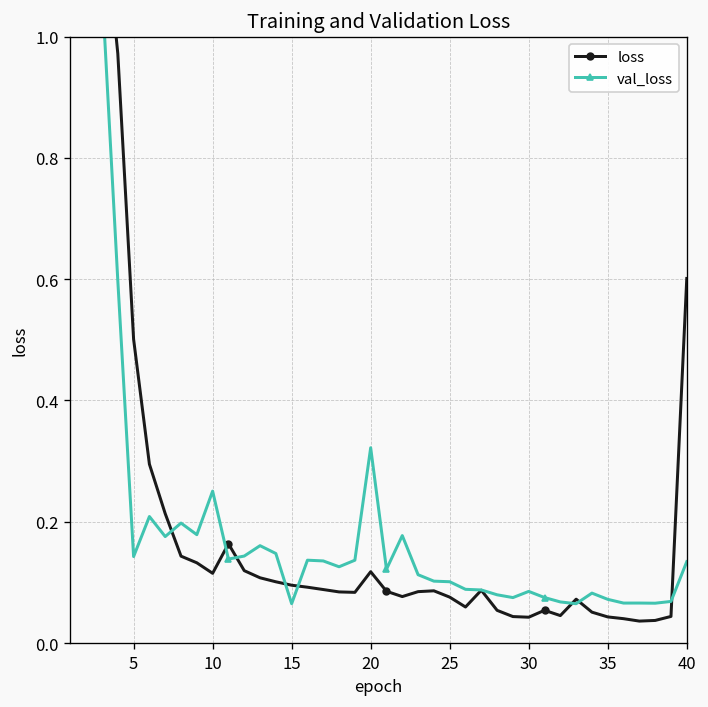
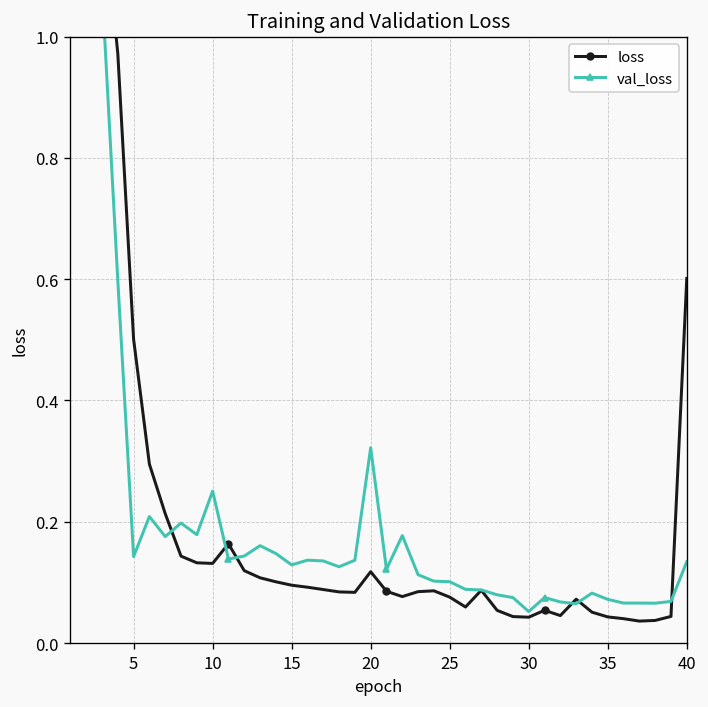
  {
    "loss": {
      "5": 0.50,
-     "10": 0.12,
+     "10": 0.13,
      "15": 0.10,
      "20": 0.12,
      "25": 0.08,
      "30": 0.04,
      "35": 0.04,
      "40": 0.60
    },
    "val_loss": {
      "5": 0.14,
      "10": 0.25,
-     "15": 0.06,
+     "15": 0.13,
      "20": 0.32,
      "25": 0.10,
-     "30": 0.09,
+     "30": 0.05,
      "35": 0.07,
      "40": 0.13
    }
  }
